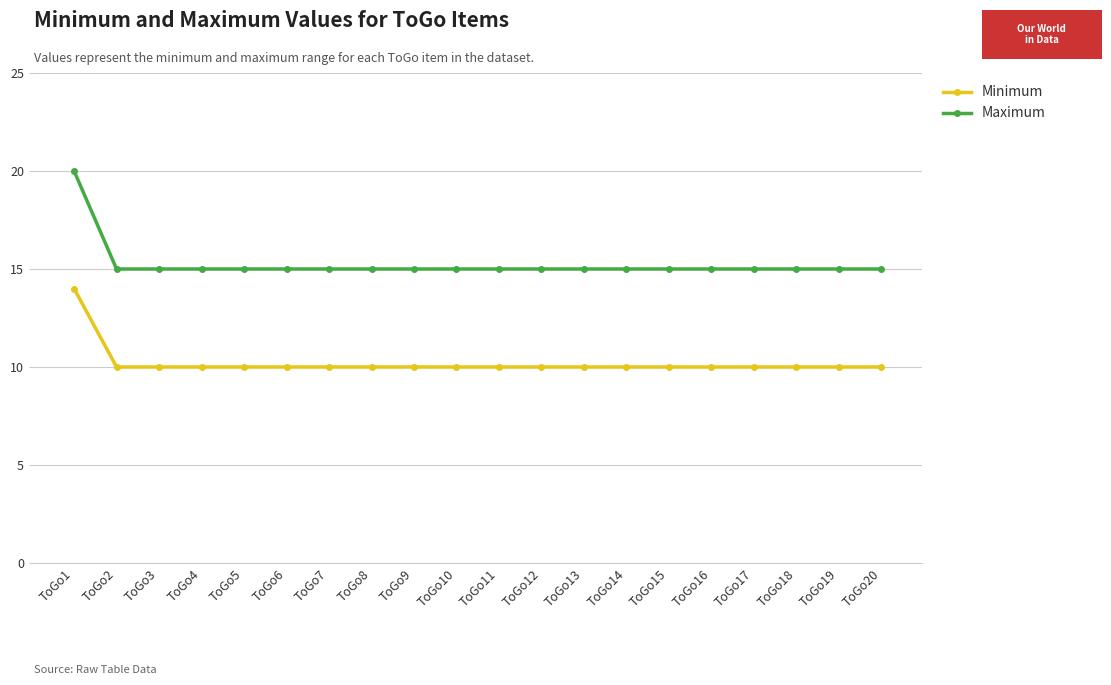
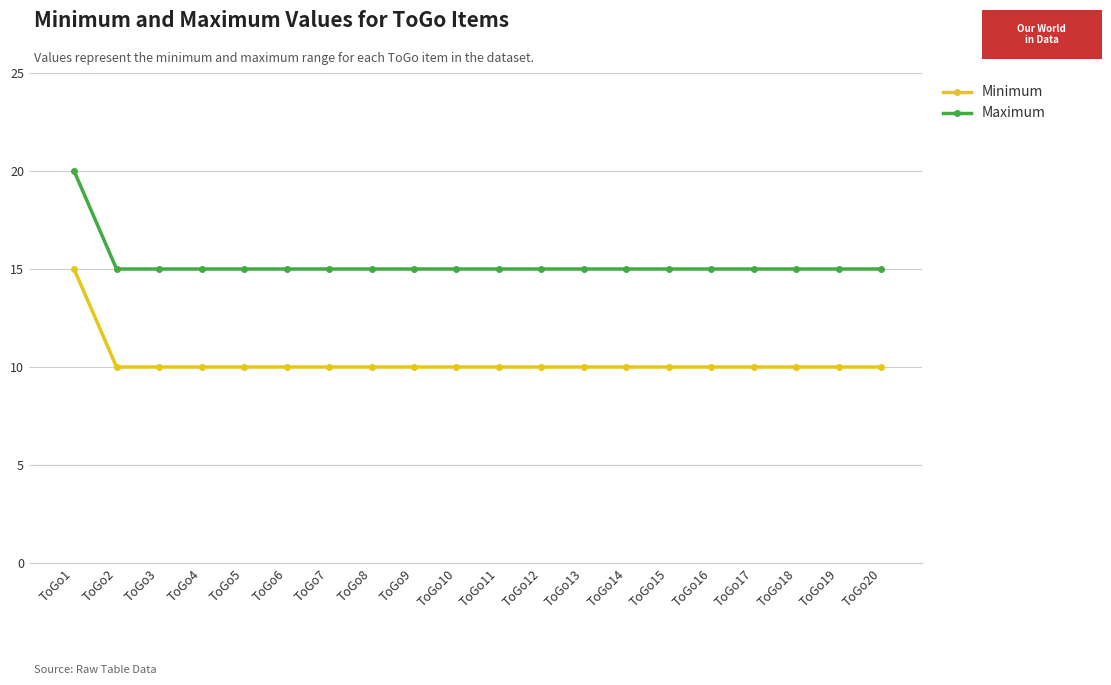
  {
    "Minimum": {
-     "ToGo1": 14,
+     "ToGo1": 15,
      "ToGo2": 10,
      "ToGo3": 10,
      "ToGo4": 10,
      "ToGo5": 10,
      "ToGo6": 10,
      "ToGo7": 10,
      "ToGo8": 10,
      "ToGo9": 10,
      "ToGo10": 10,
      "ToGo11": 10,
      "ToGo12": 10,
      "ToGo13": 10,
      "ToGo14": 10,
      "ToGo15": 10,
      "ToGo16": 10,
      "ToGo17": 10,
      "ToGo18": 10,
      "ToGo19": 10,
      "ToGo20": 10
    },
    "Maximum": {
      "ToGo1": 20,
      "ToGo2": 15,
      "ToGo3": 15,
      "ToGo4": 15,
      "ToGo5": 15,
      "ToGo6": 15,
      "ToGo7": 15,
      "ToGo8": 15,
      "ToGo9": 15,
      "ToGo10": 15,
      "ToGo11": 15,
      "ToGo12": 15,
      "ToGo13": 15,
      "ToGo14": 15,
      "ToGo15": 15,
      "ToGo16": 15,
      "ToGo17": 15,
      "ToGo18": 15,
      "ToGo19": 15,
      "ToGo20": 15
    }
  }
